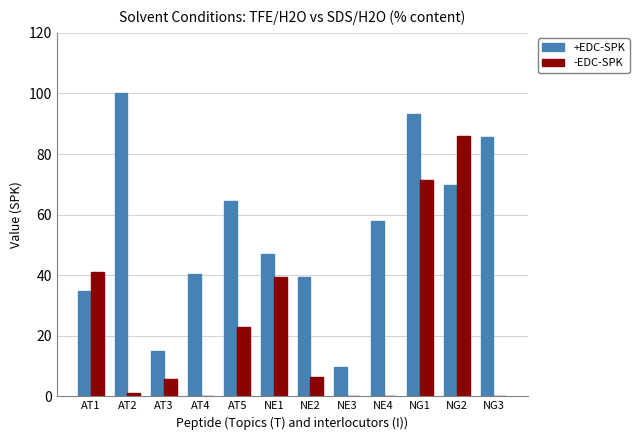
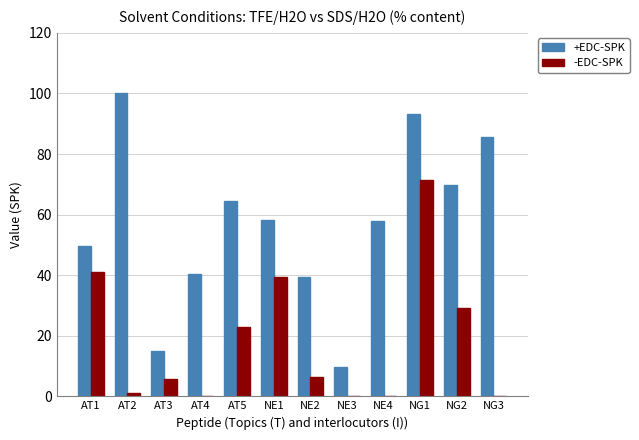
  {
    "+EDC-SPK": {
-     "AT1": 35,
+     "AT1": 50,
      "AT2": 100,
      "AT3": 15,
      "AT4": 40,
      "AT5": 65,
-     "NE1": 47,
+     "NE1": 58,
      "NE2": 40,
      "NE3": 10,
      "NE4": 58,
      "NG1": 93,
      "NG2": 70,
      "NG3": 86
    },
    "-EDC-SPK": {
      "AT1": 41,
      "AT2": 1,
      "AT3": 6,
      "AT4": 0,
      "AT5": 23,
      "NE1": 39,
      "NE2": 7,
      "NE3": 0,
      "NE4": 0,
      "NG1": 71,
-     "NG2": 86,
+     "NG2": 29,
      "NG3": 0
    }
  }
